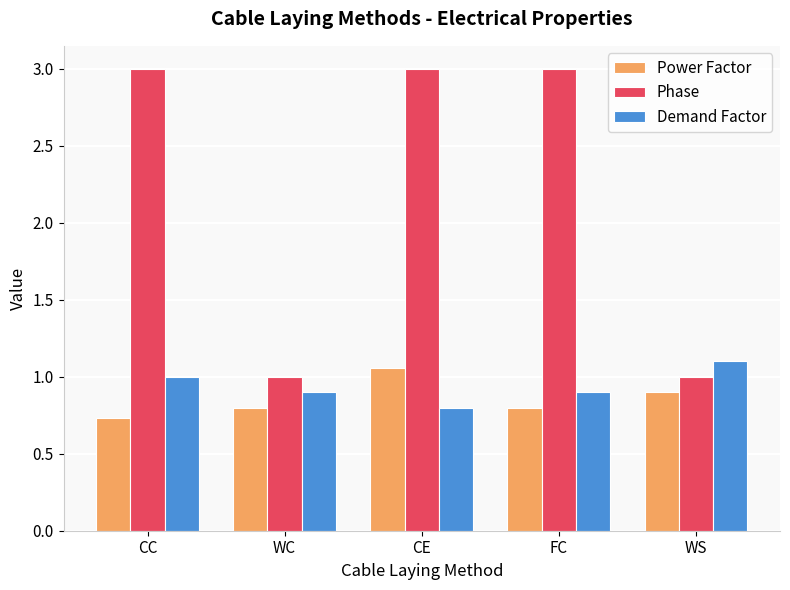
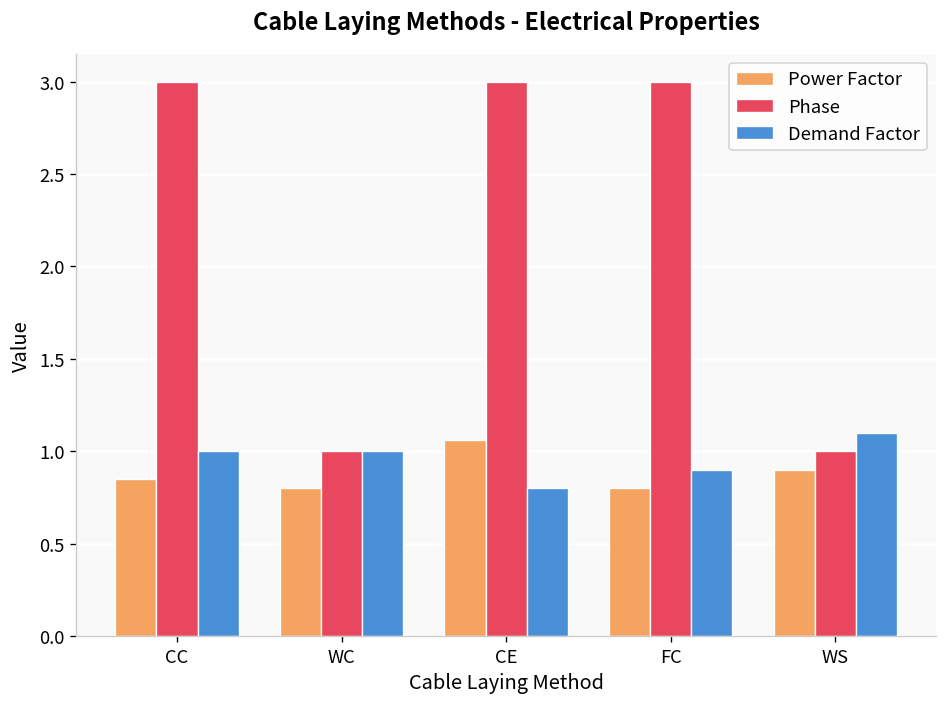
  {
    "Power Factor": {
-     "CC": 0.73,
+     "CC": 0.85,
      "WC": 0.80,
      "CE": 1.06,
      "FC": 0.80,
      "WS": 0.90
    },
    "Phase": {
      "CC": 3.00,
      "WC": 1.00,
      "CE": 3.00,
      "FC": 3.00,
      "WS": 1.00
    },
    "Demand Factor": {
      "CC": 1.0,
-     "WC": 0.9,
+     "WC": 1.0,
      "CE": 0.8,
      "FC": 0.9,
      "WS": 1.1
    }
  }
